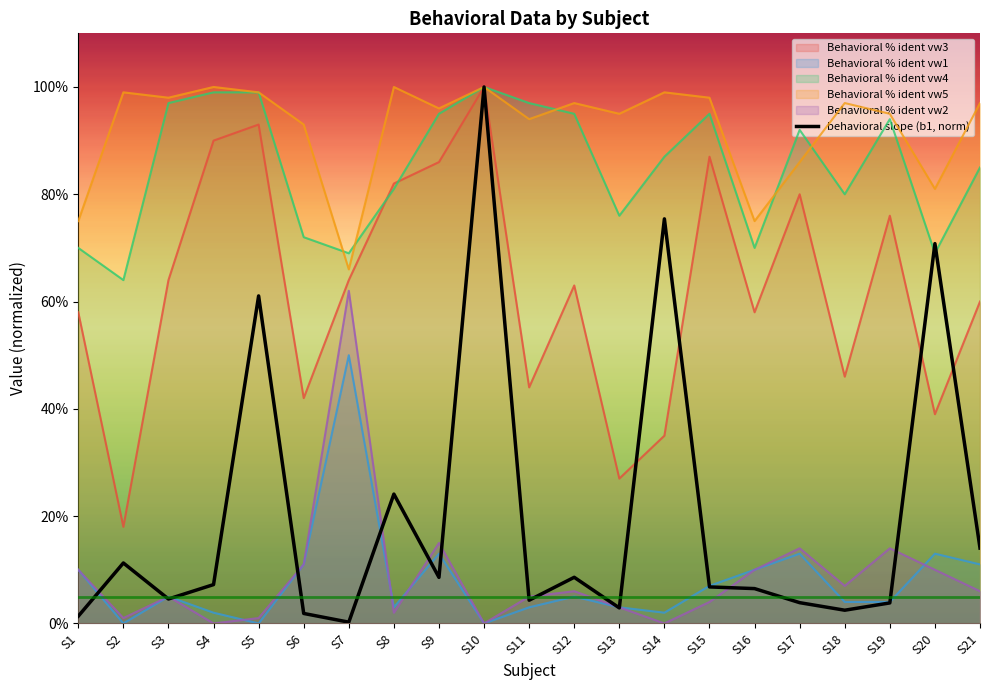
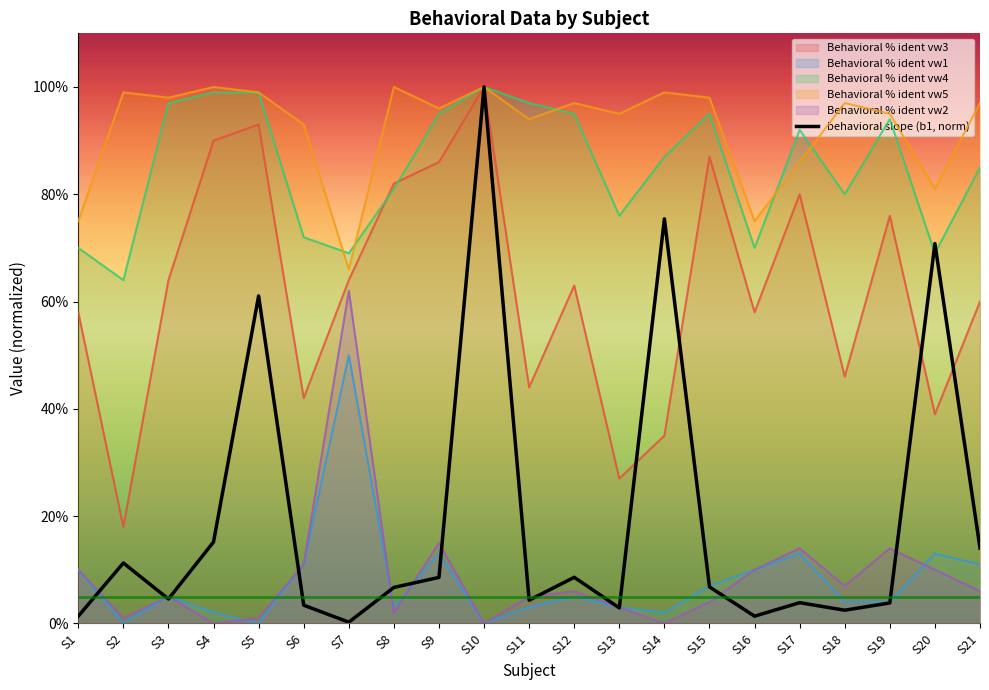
  {
    "behavioral slope (b1, norm)": {
      "S1": "1%",
      "S2": "11%",
-     "S4": "7%",
+     "S4": "15%",
      "S5": "61%",
-     "S6": "2%",
+     "S6": "3%",
      "S7": "0%",
-     "S8": "24%",
+     "S8": "7%",
      "S9": "9%",
      "S11": "4%",
      "S12": "9%",
      "S14": "75%",
-     "S16": "6%",
+     "S16": "1%",
      "S17": "4%",
      "S18": "2%",
      "S20": "71%",
      "S21": "14%"
    }
  }
